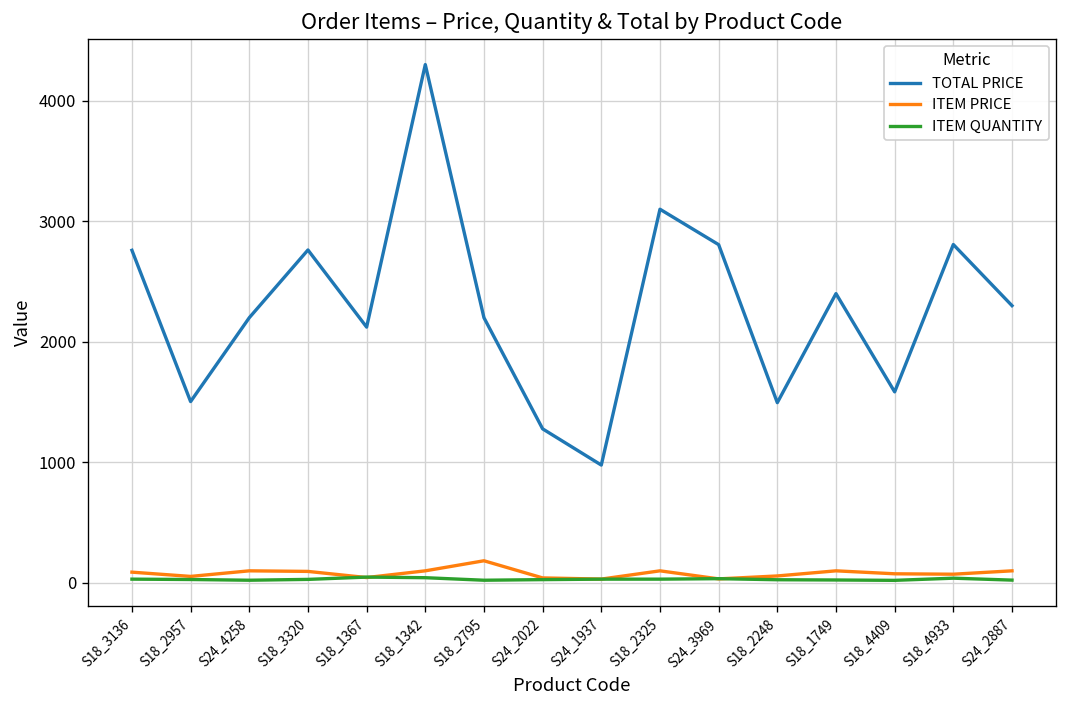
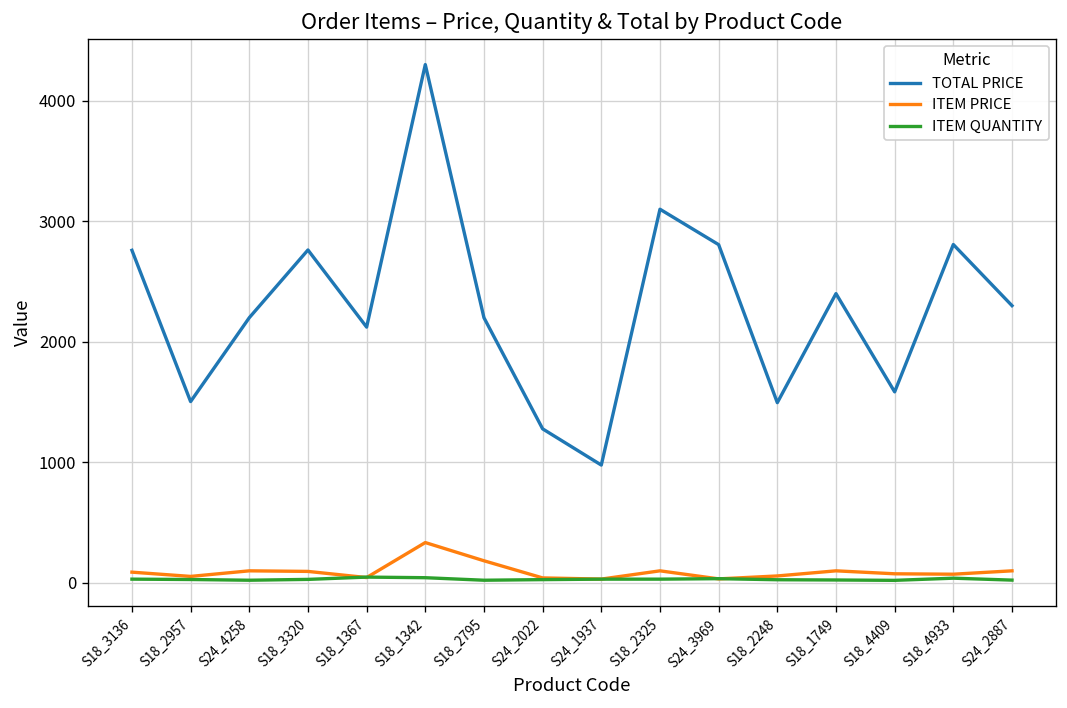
  {
    "TOTAL PRICE": {
      "S18_3136": 2760,
      "S18_2957": 1500,
      "S24_4258": 2200,
      "S18_3320": 2760,
      "S18_1367": 2120,
      "S18_1342": 4300,
      "S18_2795": 2200,
      "S24_2022": 1280,
      "S24_1937": 980,
      "S18_2325": 3100,
      "S24_3969": 2810,
      "S18_2248": 1500,
      "S18_1749": 2400,
      "S18_4409": 1580,
      "S18_4933": 2810,
      "S24_2887": 2300
    },
    "ITEM PRICE": {
      "S18_3136": 90,
      "S18_2957": 50,
      "S24_4258": 100,
      "S18_3320": 100,
-     "S18_1342": 100,
+     "S18_1342": 330,
      "S18_2795": 180,
      "S18_2325": 100,
      "S18_2248": 60,
      "S18_1749": 100,
      "S18_4409": 80,
      "S18_4933": 70,
      "S24_2887": 100
    },
    "ITEM QUANTITY": {
      "S18_3136": 30,
      "S18_2957": 30,
      "S24_4258": 20,
      "S18_3320": 30,
      "S18_1342": 40,
      "S18_2795": 20,
      "S18_2325": 30,
      "S18_2248": 30,
      "S18_1749": 20,
      "S18_4409": 20,
      "S18_4933": 40,
      "S24_2887": 20
    }
  }
